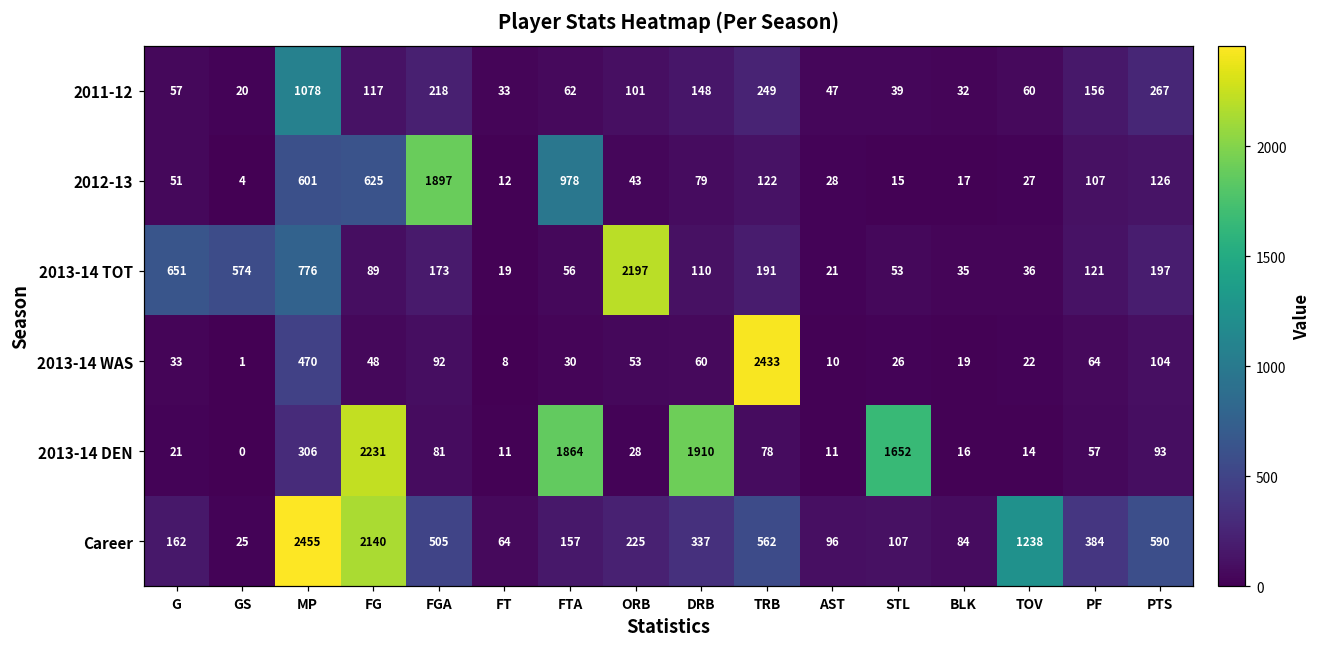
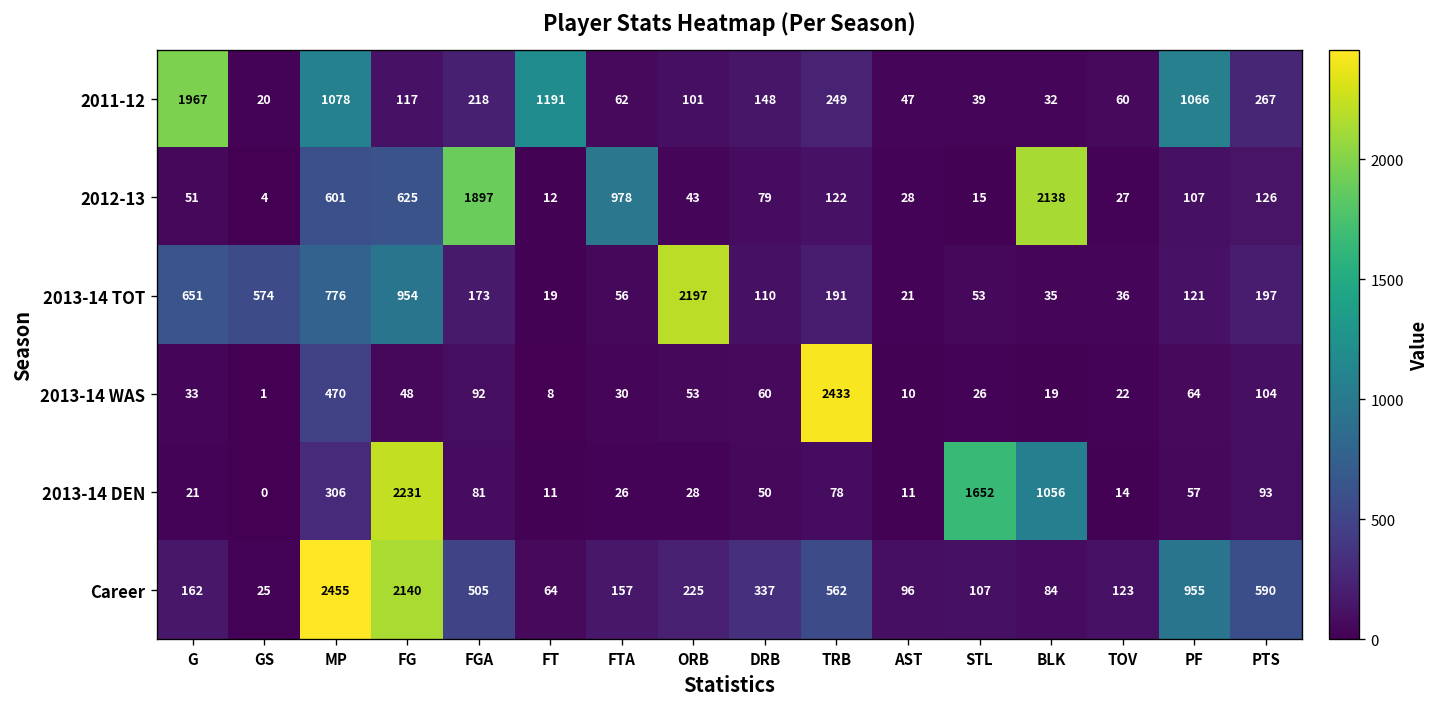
  {
    "2011-12": {
-     "G": 57,
+     "G": 1967,
      "GS": 20,
      "MP": 1078,
      "FG": 117,
      "FGA": 218,
-     "FT": 33,
+     "FT": 1191,
      "FTA": 62,
      "ORB": 101,
      "DRB": 148,
      "TRB": 249,
      "AST": 47,
      "STL": 39,
      "BLK": 32,
      "TOV": 60,
-     "PF": 156,
+     "PF": 1066,
      "PTS": 267
    },
    "2012-13": {
      "G": 51,
      "GS": 4,
      "MP": 601,
      "FG": 625,
      "FGA": 1897,
      "FT": 12,
      "FTA": 978,
      "ORB": 43,
      "DRB": 79,
      "TRB": 122,
      "AST": 28,
      "STL": 15,
-     "BLK": 17,
+     "BLK": 2138,
      "TOV": 27,
      "PF": 107,
      "PTS": 126
    },
    "2013-14 TOT": {
      "G": 651,
      "GS": 574,
      "MP": 776,
-     "FG": 89,
+     "FG": 954,
      "FGA": 173,
      "FT": 19,
      "FTA": 56,
      "ORB": 2197,
      "DRB": 110,
      "TRB": 191,
      "AST": 21,
      "STL": 53,
      "BLK": 35,
      "TOV": 36,
      "PF": 121,
      "PTS": 197
    },
    "2013-14 WAS": {
      "G": 33,
      "GS": 1,
      "MP": 470,
      "FG": 48,
      "FGA": 92,
      "FT": 8,
      "FTA": 30,
      "ORB": 53,
      "DRB": 60,
      "TRB": 2433,
      "AST": 10,
      "STL": 26,
      "BLK": 19,
      "TOV": 22,
      "PF": 64,
      "PTS": 104
    },
    "2013-14 DEN": {
      "G": 21,
      "GS": 0,
      "MP": 306,
      "FG": 2231,
      "FGA": 81,
      "FT": 11,
-     "FTA": 1864,
+     "FTA": 26,
      "ORB": 28,
-     "DRB": 1910,
+     "DRB": 50,
      "TRB": 78,
      "AST": 11,
      "STL": 1652,
-     "BLK": 16,
+     "BLK": 1056,
      "TOV": 14,
      "PF": 57,
      "PTS": 93
    },
    "Career": {
      "G": 162,
      "GS": 25,
      "MP": 2455,
      "FG": 2140,
      "FGA": 505,
      "FT": 64,
      "FTA": 157,
      "ORB": 225,
      "DRB": 337,
      "TRB": 562,
      "AST": 96,
      "STL": 107,
      "BLK": 84,
-     "TOV": 1238,
-     "PF": 384,
+     "TOV": 123,
+     "PF": 955,
      "PTS": 590
    }
  }
